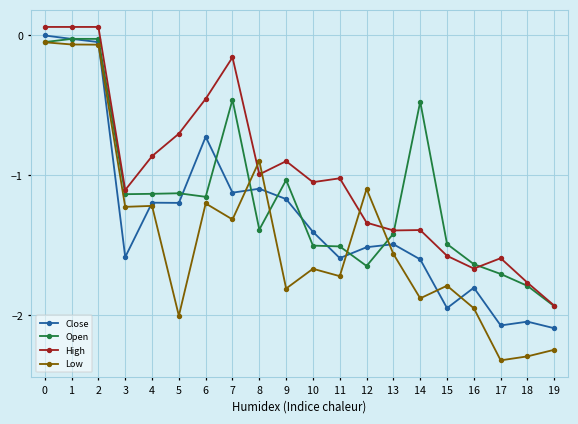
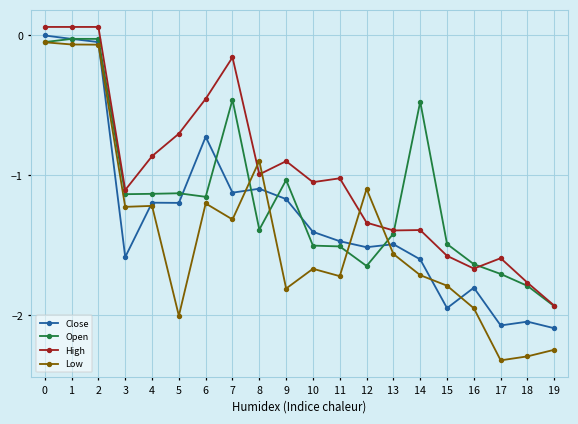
  {
    "Close": {
      "0": 0.00,
      "3": -1.59,
      "4": -1.20,
      "5": -1.20,
      "6": -0.72,
      "7": -1.12,
      "8": -1.10,
      "9": -1.17,
      "10": -1.40,
-     "11": -1.59,
+     "11": -1.47,
      "12": -1.51,
      "13": -1.49,
      "14": -1.60,
      "15": -1.95,
      "16": -1.80,
      "17": -2.07,
      "18": -2.05,
      "19": -2.09
    },
    "Open": {
      "2": -0.02,
      "3": -1.14,
      "4": -1.13,
      "5": -1.13,
      "6": -1.15,
      "7": -0.46,
      "8": -1.39,
      "9": -1.03,
      "10": -1.50,
      "11": -1.51,
      "12": -1.65,
      "13": -1.42,
      "14": -0.47,
      "15": -1.49,
      "16": -1.64,
      "17": -1.71,
      "18": -1.79
    },
    "High": {
      "0": 0.06,
      "1": 0.06,
      "2": 0.06,
      "3": -1.11,
      "4": -0.86,
      "5": -0.70,
      "6": -0.45,
      "7": -0.16,
      "8": -0.99,
      "9": -0.90,
      "10": -1.05,
      "11": -1.02,
      "12": -1.34,
      "13": -1.39,
      "14": -1.39,
      "15": -1.58,
      "16": -1.67,
      "17": -1.59,
      "18": -1.77
    },
    "Low": {
      "1": -0.06,
      "3": -1.23,
      "4": -1.22,
      "5": -2.01,
      "6": -1.20,
      "7": -1.32,
      "8": -0.90,
      "9": -1.81,
      "10": -1.67,
      "11": -1.72,
      "12": -1.10,
      "13": -1.56,
-     "14": -1.88,
+     "14": -1.71,
      "15": -1.79,
      "16": -1.95,
      "17": -2.32,
      "18": -2.30,
      "19": -2.25
    }
  }
